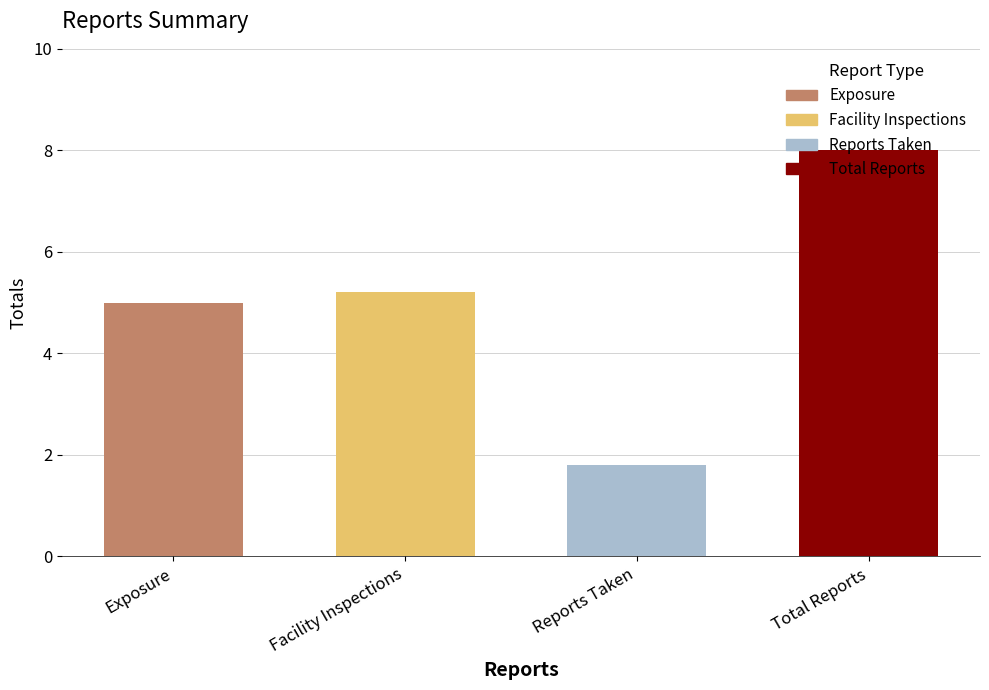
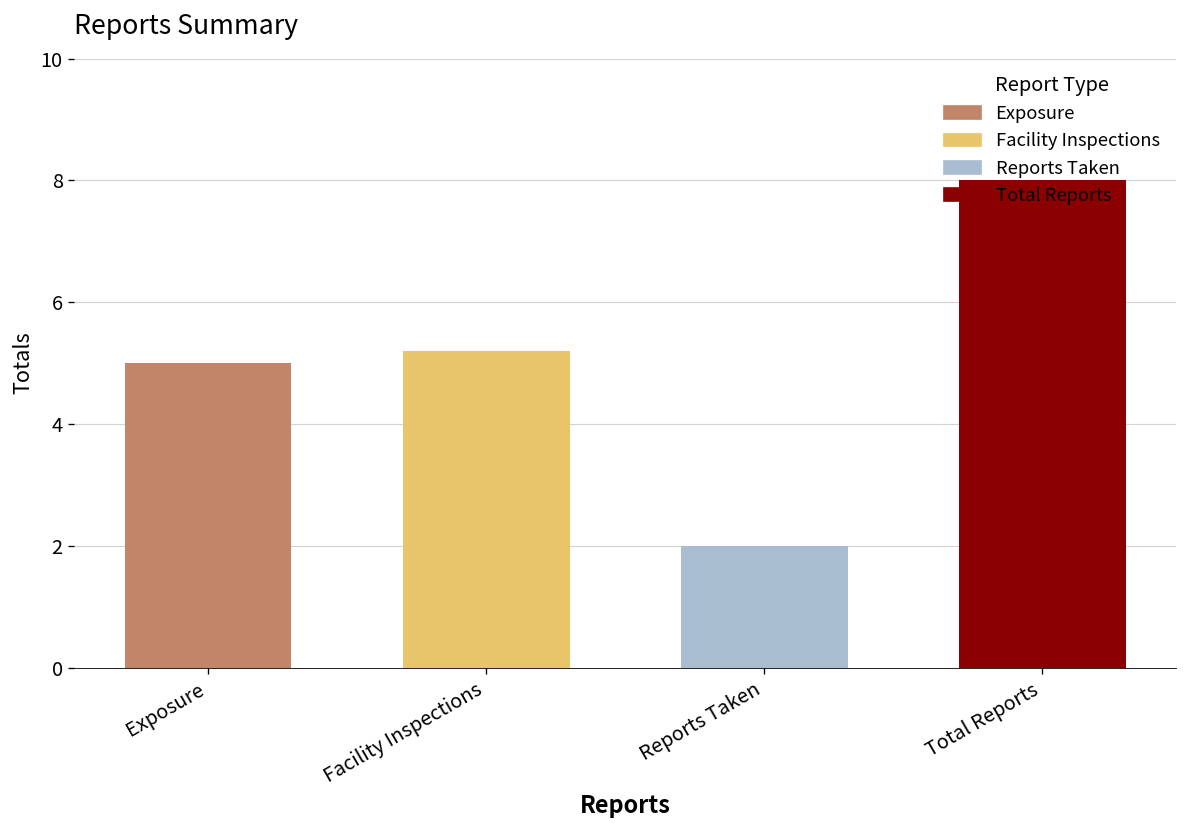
  {
    "Exposure": 5.0,
    "Facility Inspections": 5.2,
-   "Reports Taken": 1.8,
+   "Reports Taken": 2.0,
    "Total Reports": 8.0
  }
